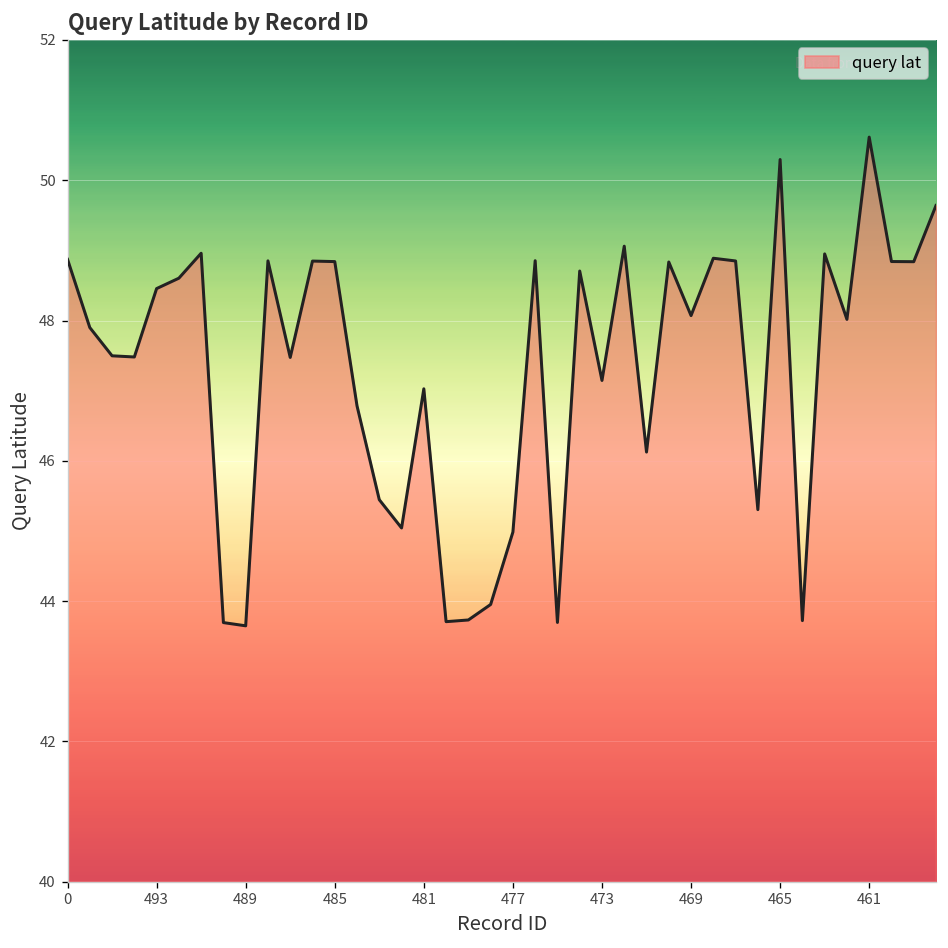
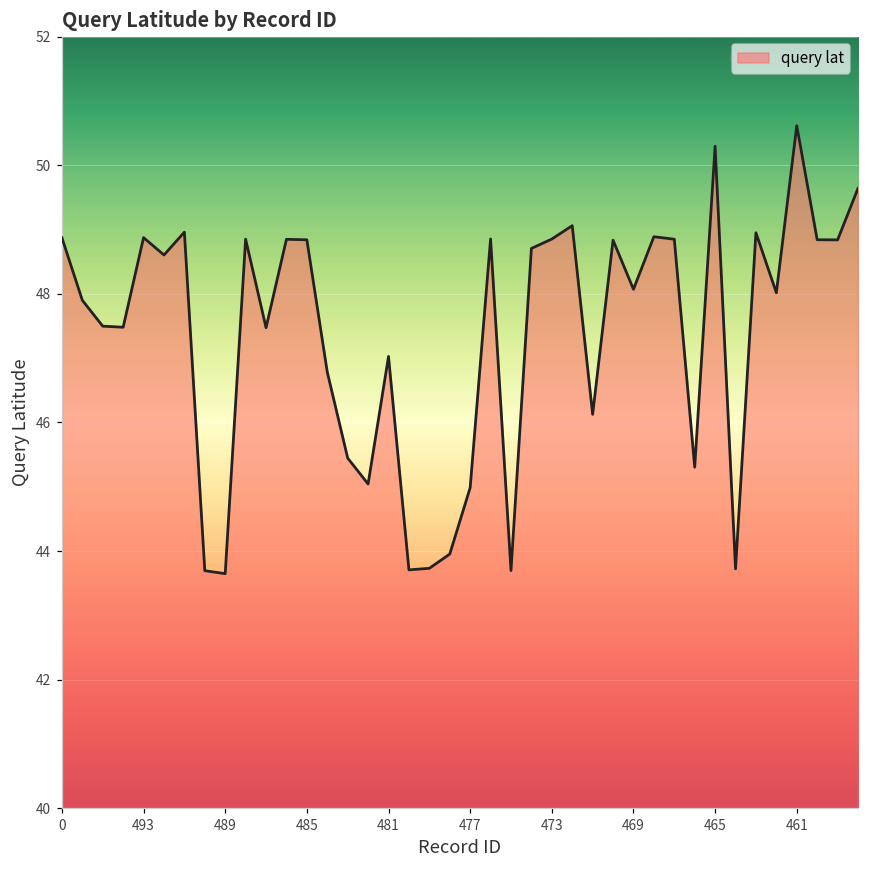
  {
    "0": 48.9,
-   "493": 48.5,
+   "493": 48.9,
    "489": 43.6,
    "485": 48.8,
    "481": 47.0,
    "477": 45.0,
-   "473": 47.1,
+   "473": 48.9,
    "469": 48.1,
    "465": 50.3,
    "461": 50.6
  }
